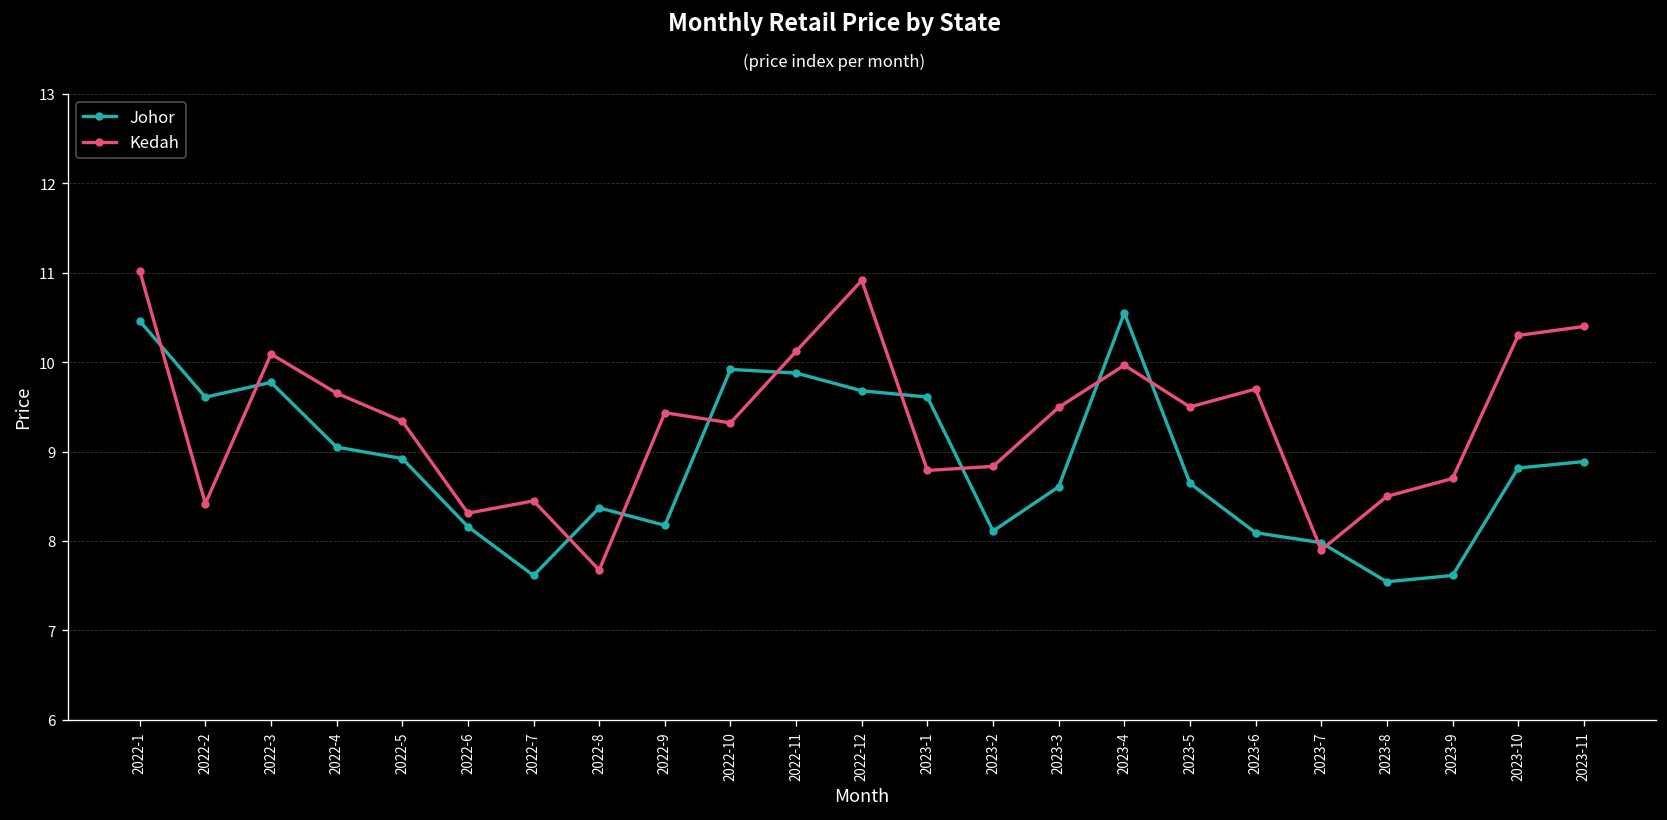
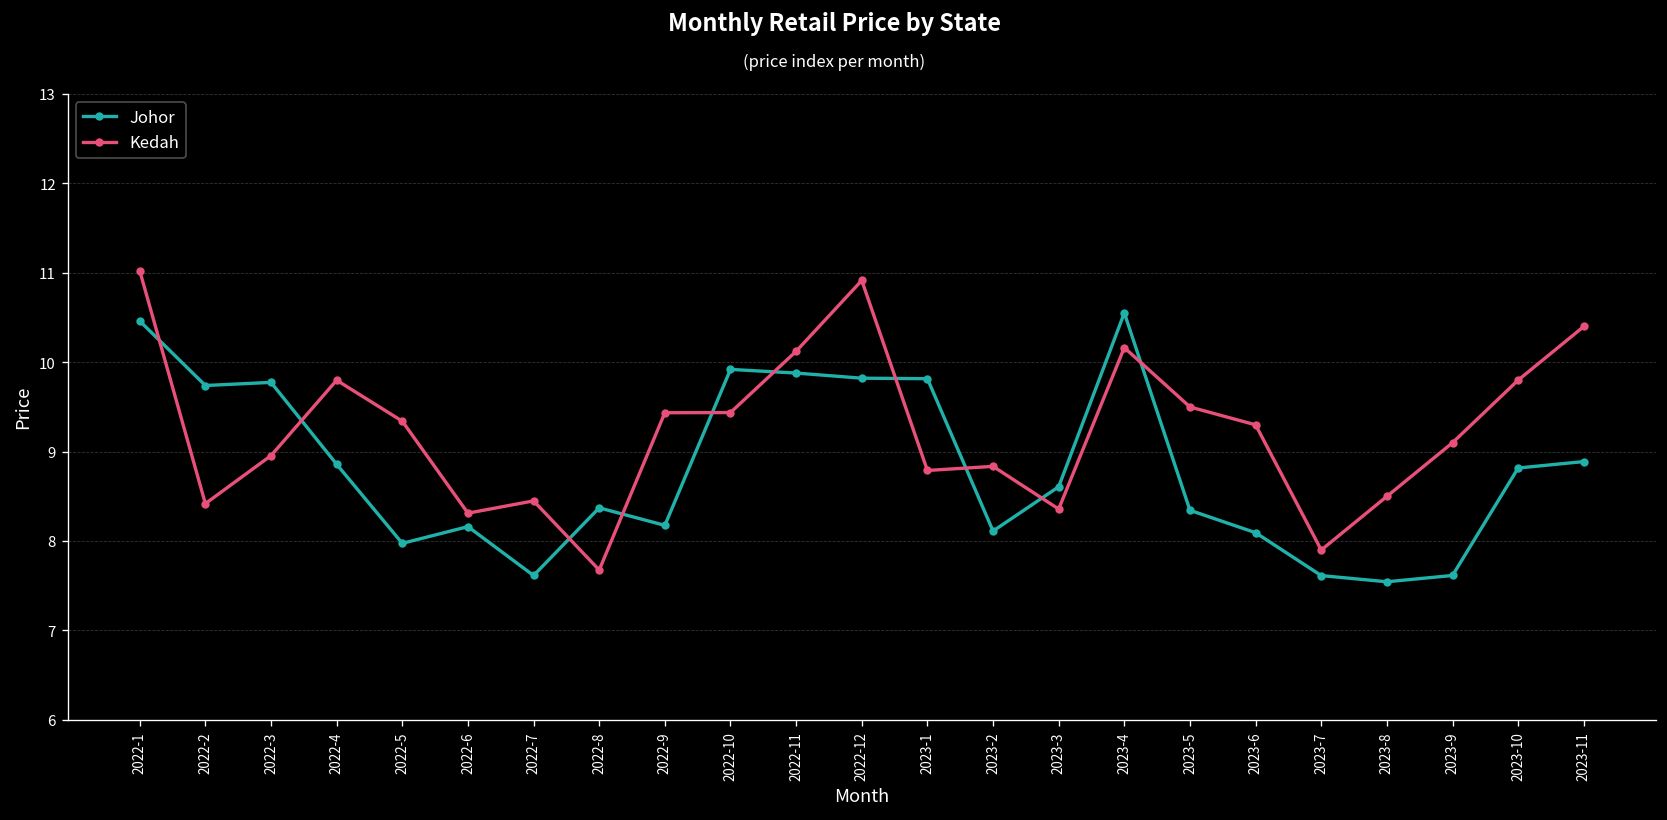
  {
    "Johor": {
      "2022-1": 10.5,
-     "2022-2": 9.6,
+     "2022-2": 9.7,
      "2022-3": 9.8,
-     "2022-4": 9.1,
-     "2022-5": 8.9,
+     "2022-4": 8.9,
+     "2022-5": 8.0,
      "2022-6": 8.2,
      "2022-7": 7.6,
      "2022-8": 8.4,
      "2022-9": 8.2,
      "2022-10": 9.9,
      "2022-11": 9.9,
-     "2022-12": 9.7,
-     "2023-1": 9.6,
+     "2022-12": 9.8,
+     "2023-1": 9.8,
      "2023-2": 8.1,
      "2023-3": 8.6,
      "2023-4": 10.6,
-     "2023-5": 8.6,
+     "2023-5": 8.3,
      "2023-6": 8.1,
-     "2023-7": 8.0,
+     "2023-7": 7.6,
      "2023-8": 7.5,
      "2023-9": 7.6,
      "2023-10": 8.8,
      "2023-11": 8.9
    },
    "Kedah": {
      "2022-1": 11.0,
      "2022-2": 8.4,
-     "2022-3": 10.1,
-     "2022-4": 9.7,
+     "2022-3": 9.0,
+     "2022-4": 9.8,
      "2022-5": 9.3,
      "2022-6": 8.3,
      "2022-7": 8.4,
      "2022-8": 7.7,
      "2022-9": 9.4,
-     "2022-10": 9.3,
+     "2022-10": 9.4,
      "2022-11": 10.1,
      "2022-12": 10.9,
      "2023-1": 8.8,
      "2023-2": 8.8,
-     "2023-3": 9.5,
-     "2023-4": 10.0,
+     "2023-3": 8.4,
+     "2023-4": 10.2,
      "2023-5": 9.5,
-     "2023-6": 9.7,
+     "2023-6": 9.3,
      "2023-7": 7.9,
      "2023-8": 8.5,
-     "2023-9": 8.7,
-     "2023-10": 10.3,
+     "2023-9": 9.1,
+     "2023-10": 9.8,
      "2023-11": 10.4
    }
  }
